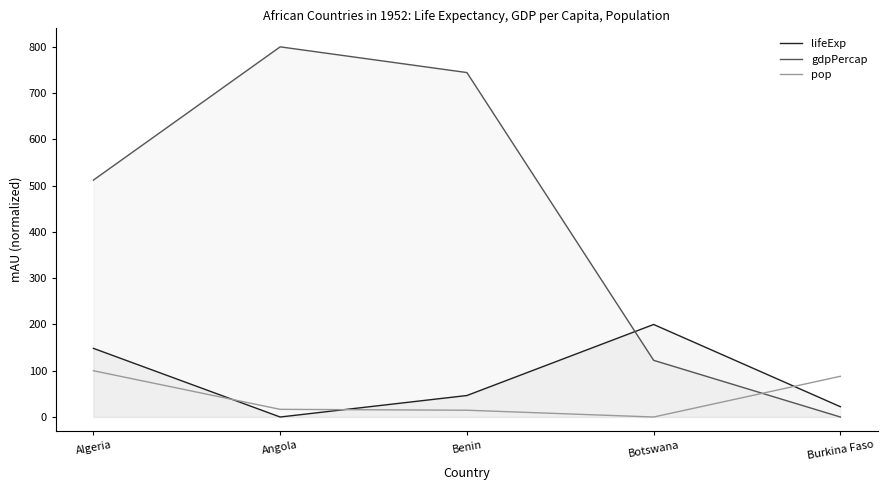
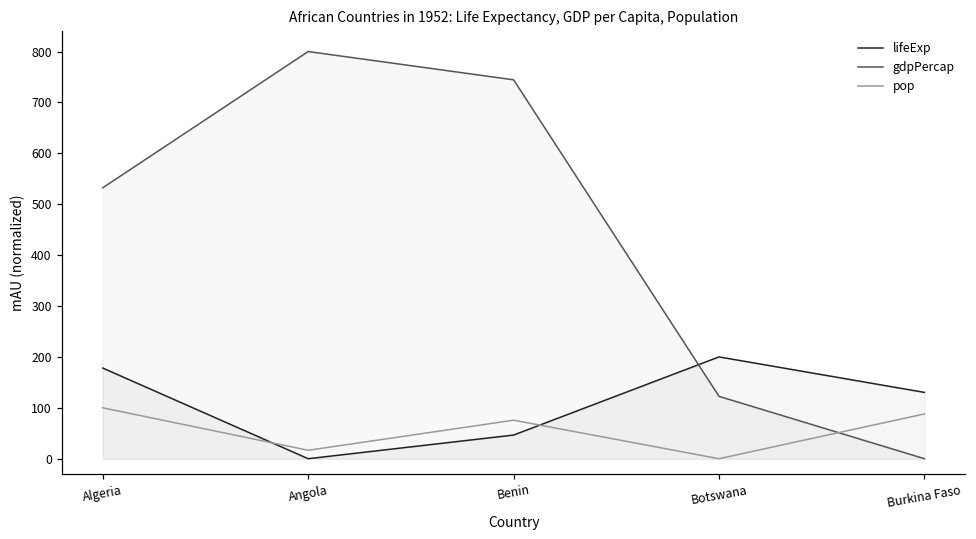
  {
    "lifeExp": {
-     "Algeria": 150,
+     "Algeria": 180,
      "Angola": 0,
      "Benin": 50,
      "Botswana": 200,
-     "Burkina Faso": 20
+     "Burkina Faso": 130
    },
    "gdpPercap": {
-     "Algeria": 510,
+     "Algeria": 530,
      "Angola": 800,
      "Benin": 740,
      "Botswana": 120,
      "Burkina Faso": 0
    },
    "pop": {
      "Algeria": 100,
      "Angola": 20,
-     "Benin": 10,
+     "Benin": 80,
      "Botswana": 0,
      "Burkina Faso": 90
    }
  }
